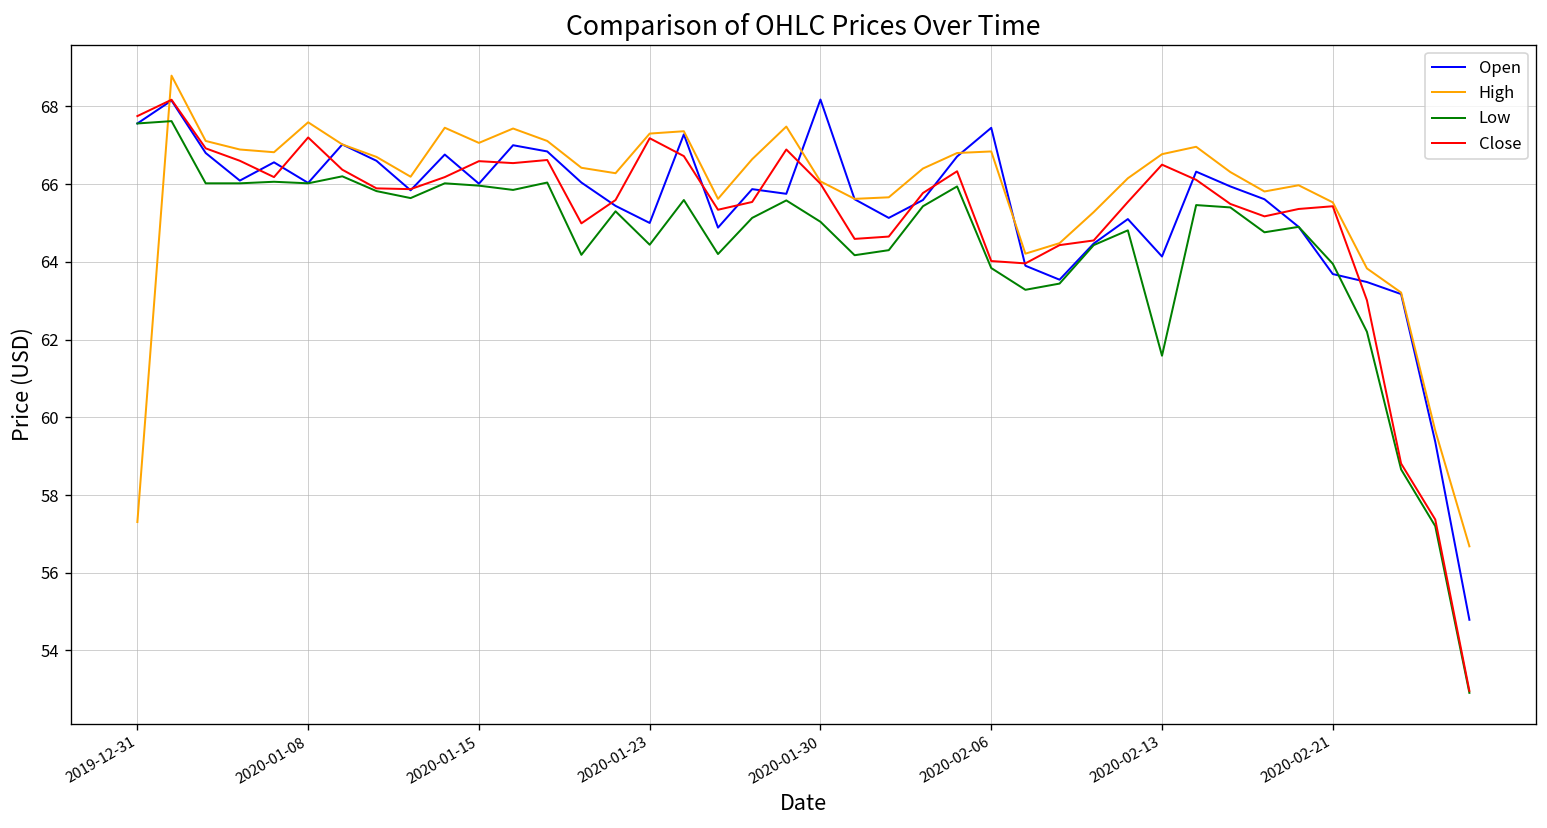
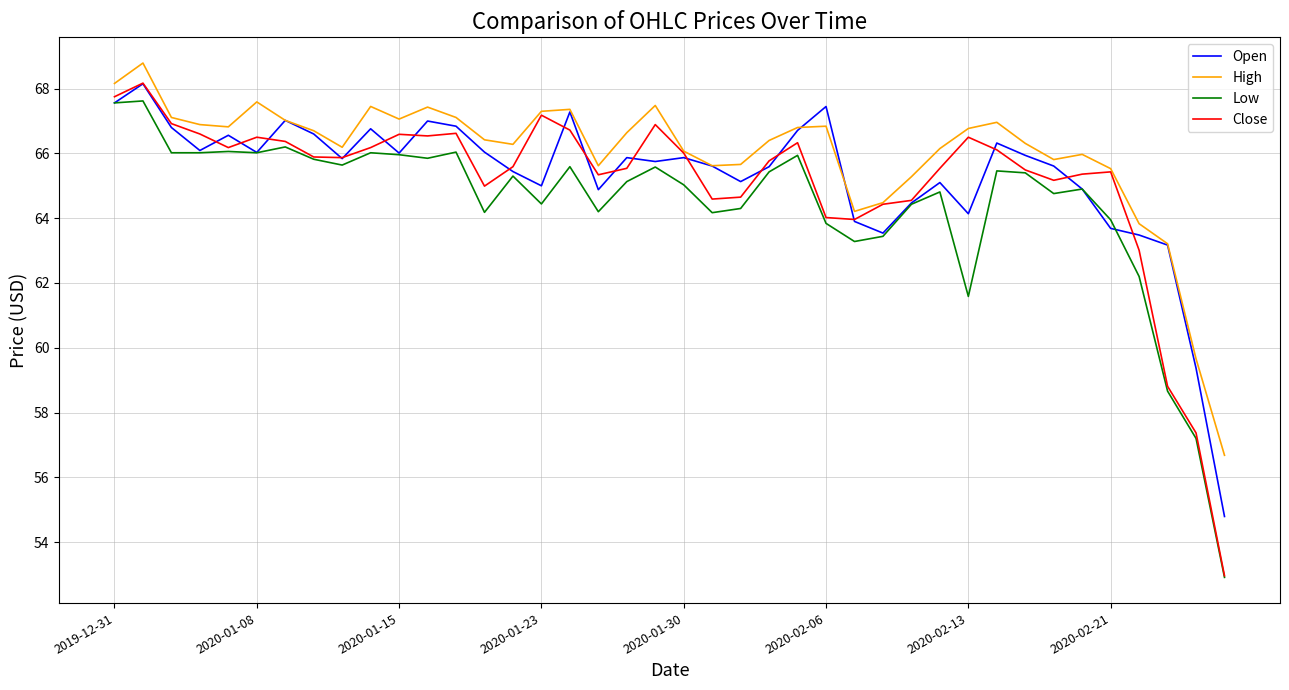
  {
    "Open": {
      "2020-01-23": 65.0,
-     "2020-01-30": 68.2,
+     "2020-01-30": 65.9,
      "2020-02-06": 67.4,
      "2020-02-13": 64.1,
      "2020-02-21": 63.7
    },
    "High": {
-     "2019-12-31": 57.3,
+     "2019-12-31": 68.2,
      "2020-01-08": 67.6,
      "2020-01-15": 67.1,
      "2020-01-23": 67.3,
      "2020-02-06": 66.8,
      "2020-02-13": 66.8,
      "2020-02-21": 65.5
    },
    "Low": {
      "2020-01-23": 64.4,
      "2020-01-30": 65.0,
      "2020-02-06": 63.8,
      "2020-02-13": 61.6,
      "2020-02-21": 64.0
    },
    "Close": {
      "2019-12-31": 67.8,
-     "2020-01-08": 67.2,
+     "2020-01-08": 66.5,
      "2020-01-15": 66.6,
      "2020-01-23": 67.2,
      "2020-02-06": 64.0,
      "2020-02-13": 66.5,
      "2020-02-21": 65.4
    }
  }
